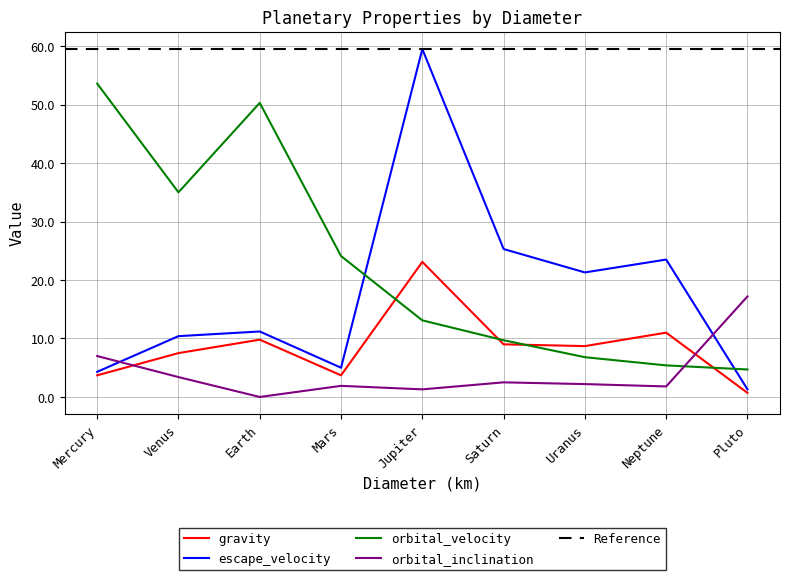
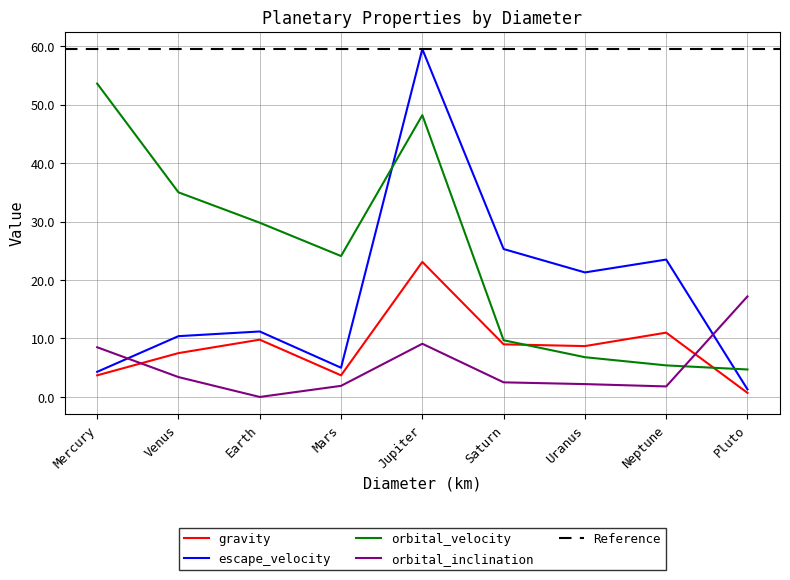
  {
    "gravity": {
      "Mercury": 4,
      "Venus": 8,
      "Earth": 10,
      "Mars": 4,
      "Jupiter": 23,
      "Saturn": 9,
      "Uranus": 9,
      "Neptune": 11,
      "Pluto": 1
    },
    "escape_velocity": {
      "Mercury": 4,
      "Venus": 10,
      "Earth": 11,
      "Mars": 5,
      "Jupiter": 60,
      "Saturn": 25,
      "Uranus": 21,
      "Neptune": 24,
      "Pluto": 1
    },
    "orbital_velocity": {
      "Mercury": 54,
      "Venus": 35,
-     "Earth": 50,
+     "Earth": 30,
      "Mars": 24,
-     "Jupiter": 13,
+     "Jupiter": 48,
      "Saturn": 10,
      "Uranus": 7,
      "Neptune": 5,
      "Pluto": 5
    },
    "orbital_inclination": {
-     "Mercury": 7,
+     "Mercury": 9,
      "Venus": 3,
      "Earth": 0,
      "Mars": 2,
-     "Jupiter": 1,
+     "Jupiter": 9,
      "Saturn": 3,
      "Uranus": 2,
      "Neptune": 2,
      "Pluto": 17
    }
  }
